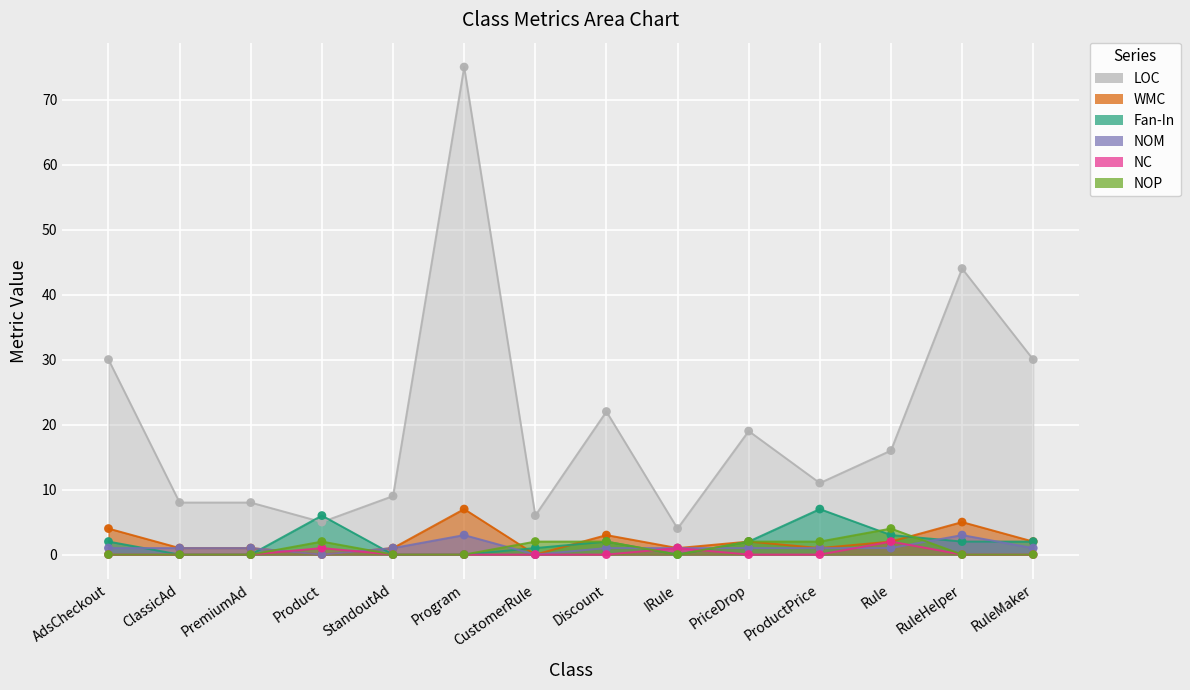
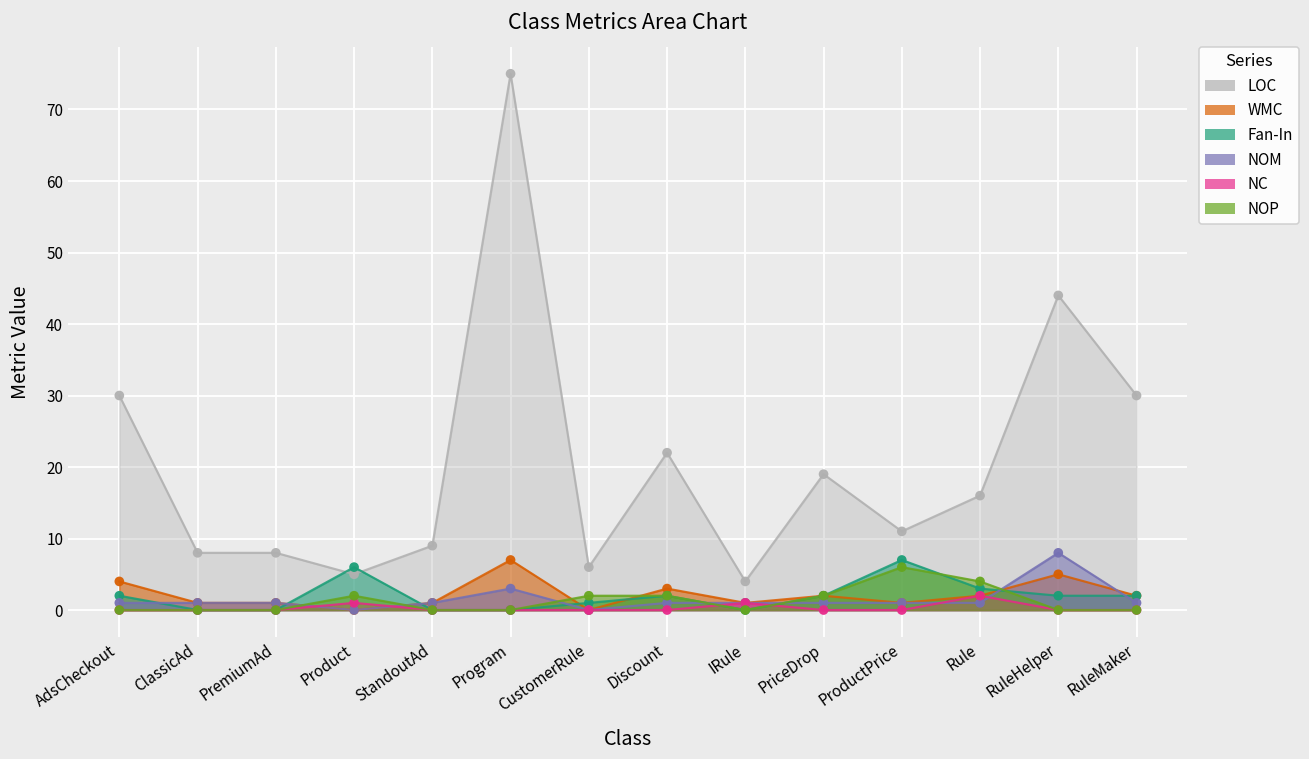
  {
    "LOC": {
      "AdsCheckout": 30,
      "ClassicAd": 8,
      "PremiumAd": 8,
      "Product": 5,
      "StandoutAd": 9,
      "Program": 75,
      "CustomerRule": 6,
      "Discount": 22,
      "IRule": 4,
      "PriceDrop": 19,
      "ProductPrice": 11,
      "Rule": 16,
      "RuleHelper": 44,
      "RuleMaker": 30
    },
    "WMC": {
      "AdsCheckout": 4,
      "Program": 7,
      "Discount": 3,
      "RuleHelper": 5
    },
    "Fan-In": {
      "AdsCheckout": 2,
      "Product": 6,
      "CustomerRule": 1,
      "ProductPrice": 7,
      "Rule": 3,
      "RuleHelper": 2
    },
    "NOM": {
      "AdsCheckout": 1,
      "Program": 3,
      "Discount": 1,
      "PriceDrop": 1,
      "Rule": 1,
-     "RuleHelper": 3,
+     "RuleHelper": 8,
      "RuleMaker": 1
    },
    "NC": {
      "Product": 1,
      "Discount": 0,
      "PriceDrop": 0,
      "ProductPrice": 0
    },
    "NOP": {
      "Product": 2,
      "CustomerRule": 2,
-     "ProductPrice": 2,
+     "ProductPrice": 6,
      "Rule": 4
    }
  }
